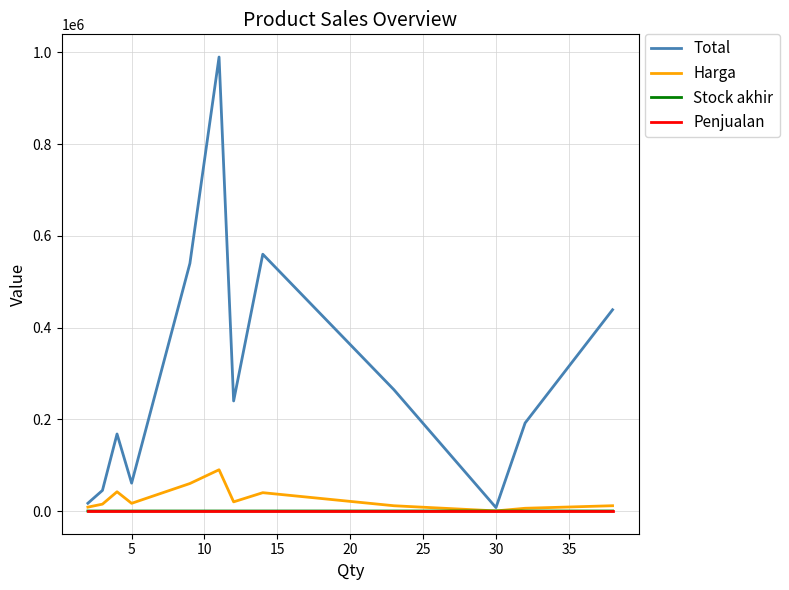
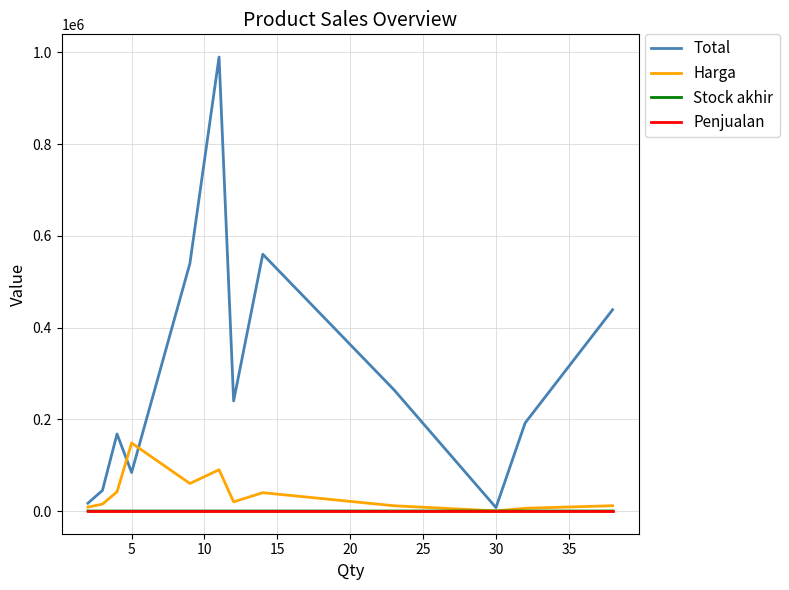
  {
    "Total": {
-     "5": 60000,
+     "5": 80000,
      "30": 10000
    },
    "Harga": {
-     "5": 20000
+     "5": 150000
    },
    "Penjualan": {
      "5": 0
    }
  }
